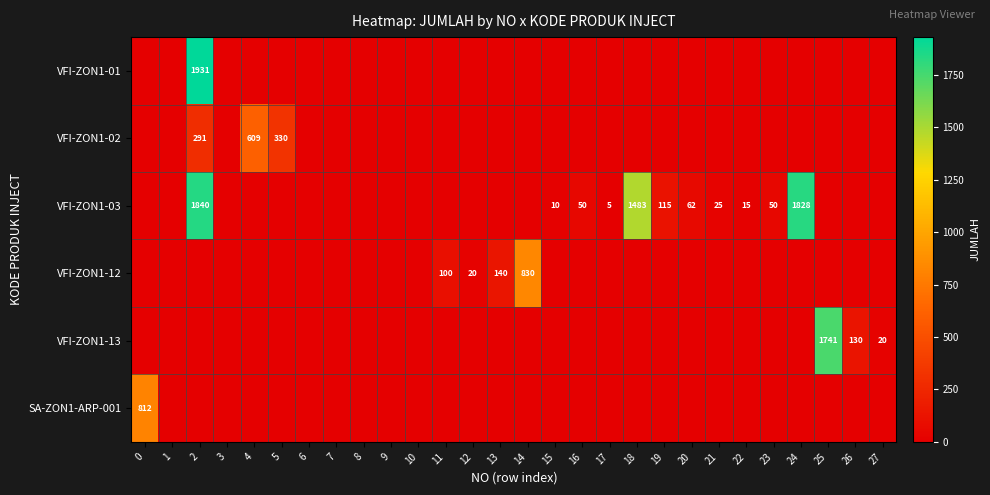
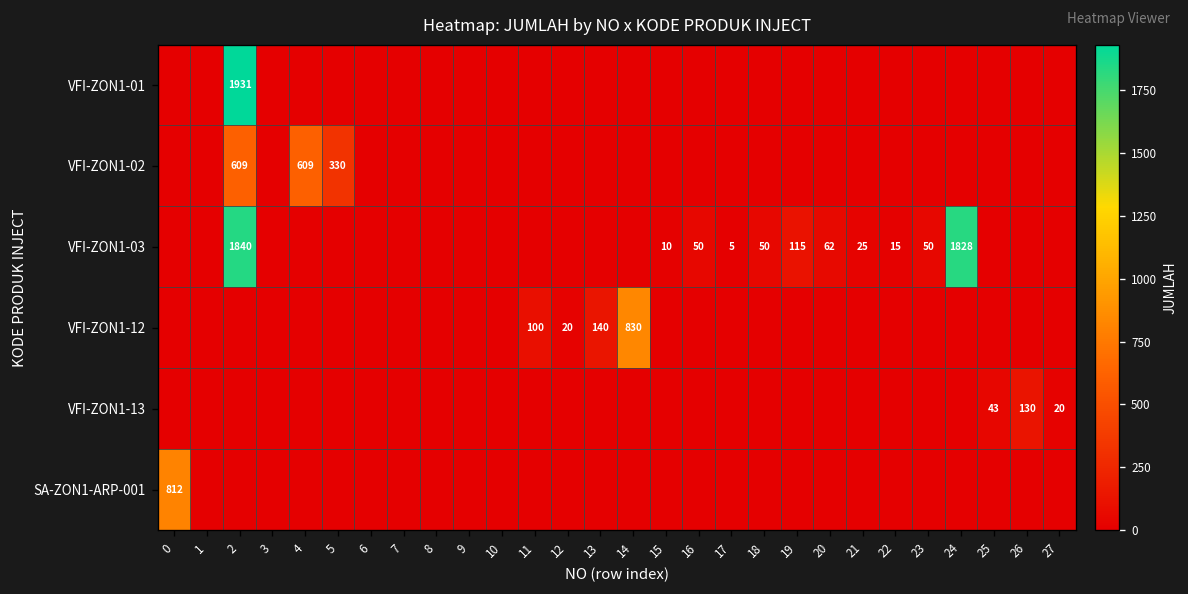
  {
    "VFI-ZON1-01": {
      "2": 1931
    },
    "VFI-ZON1-02": {
-     "2": 291,
+     "2": 609,
      "4": 609,
      "5": 330
    },
    "VFI-ZON1-03": {
      "2": 1840,
      "15": 10,
      "16": 50,
      "17": 5,
-     "18": 1483,
+     "18": 50,
      "19": 115,
      "20": 62,
      "21": 25,
      "22": 15,
      "23": 50,
      "24": 1828
    },
    "VFI-ZON1-12": {
      "11": 100,
      "12": 20,
      "13": 140,
      "14": 830
    },
    "VFI-ZON1-13": {
-     "25": 1741,
+     "25": 43,
      "26": 130,
      "27": 20
    },
    "SA-ZON1-ARP-001": {
      "0": 812
    }
  }
